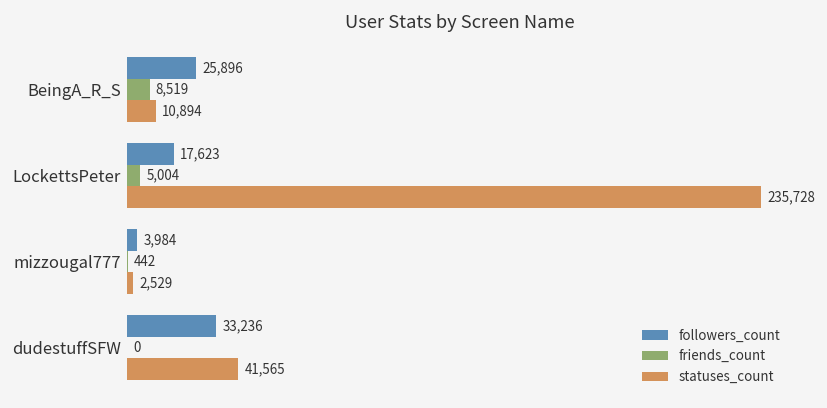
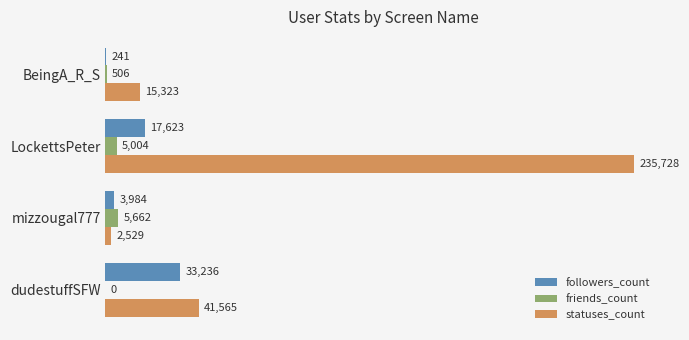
  {
    "followers_count": {
-     "BeingA_R_S": "25,896",
+     "BeingA_R_S": "241",
      "LockettsPeter": "17,623",
      "mizzougal777": "3,984",
      "dudestuffSFW": "33,236"
    },
    "friends_count": {
-     "BeingA_R_S": "8,519",
+     "BeingA_R_S": "506",
      "LockettsPeter": "5,004",
-     "mizzougal777": "442",
+     "mizzougal777": "5,662",
      "dudestuffSFW": "0"
    },
    "statuses_count": {
-     "BeingA_R_S": "10,894",
+     "BeingA_R_S": "15,323",
      "LockettsPeter": "235,728",
      "mizzougal777": "2,529",
      "dudestuffSFW": "41,565"
    }
  }
